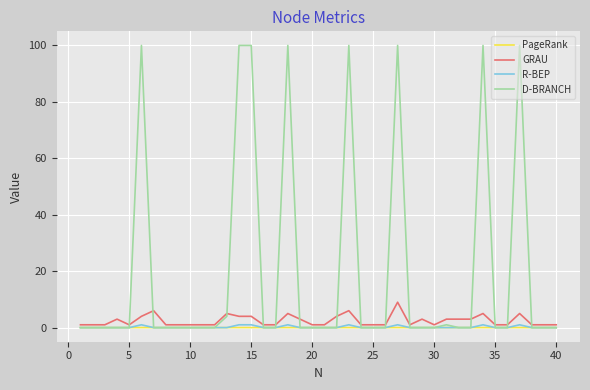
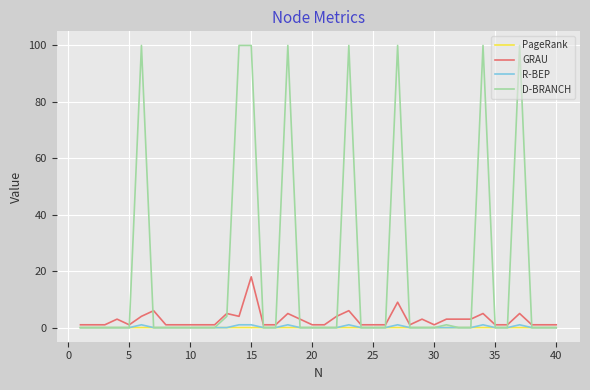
  {
    "PageRank": {
      "15": 0
    },
    "GRAU": {
      "5": 1,
      "10": 1,
-     "15": 4,
+     "15": 18,
      "20": 1,
      "25": 1,
      "30": 1,
      "35": 1,
      "40": 1
    },
    "R-BEP": {
      "15": 1
    },
    "D-BRANCH": {
      "15": 100
    }
  }
